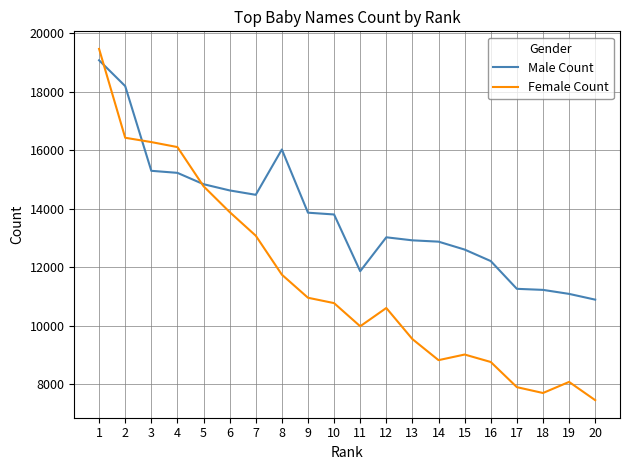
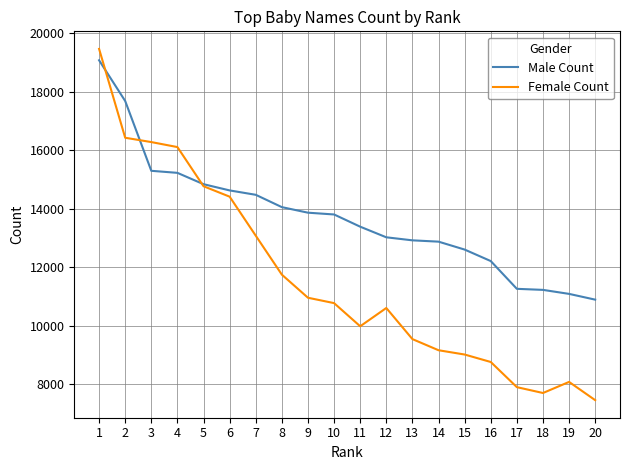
  {
    "Male Count": {
      "1": 19100,
-     "2": 18200,
+     "2": 17700,
      "3": 15300,
      "4": 15200,
      "6": 14600,
      "7": 14500,
-     "8": 16000,
+     "8": 14100,
      "9": 13900,
      "10": 13800,
-     "11": 11900,
+     "11": 13400,
      "12": 13000,
      "13": 12900,
      "14": 12900,
      "15": 12600,
      "16": 12200,
      "17": 11300,
      "18": 11200,
      "19": 11100,
      "20": 10900
    },
    "Female Count": {
      "1": 19500,
      "2": 16400,
      "3": 16300,
      "4": 16100,
-     "6": 13900,
+     "6": 14400,
      "7": 13100,
      "8": 11700,
      "9": 11000,
      "10": 10800,
      "11": 10000,
      "12": 10600,
      "13": 9500,
-     "14": 8800,
+     "14": 9200,
      "15": 9000,
      "16": 8800,
      "17": 7900,
      "18": 7700,
      "19": 8100,
      "20": 7500
    }
  }
